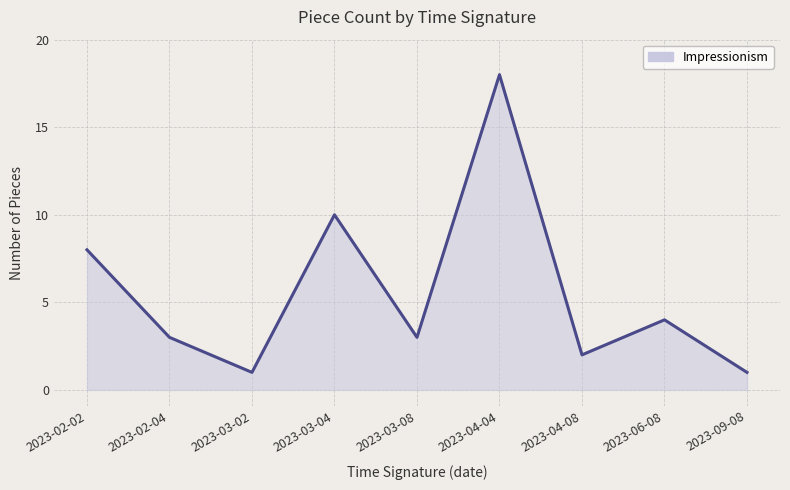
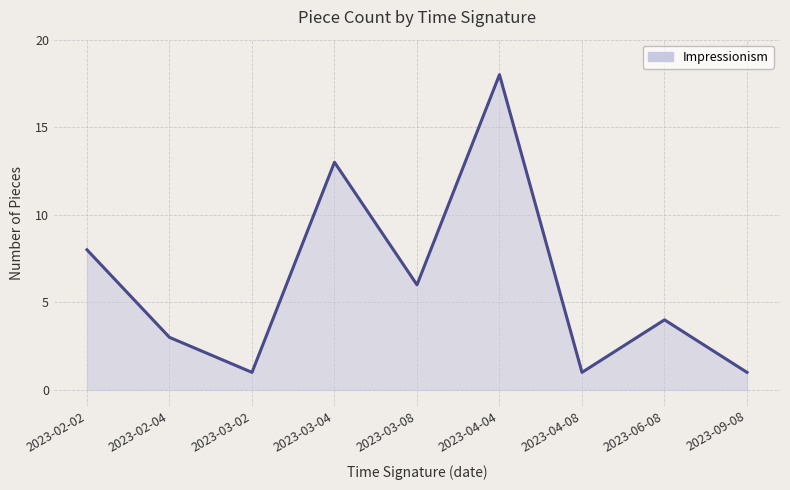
  {
    "2023-02-02": 8,
    "2023-02-04": 3,
    "2023-03-02": 1,
-   "2023-03-04": 10,
-   "2023-03-08": 3,
+   "2023-03-04": 13,
+   "2023-03-08": 6,
    "2023-04-04": 18,
-   "2023-04-08": 2,
+   "2023-04-08": 1,
    "2023-06-08": 4,
    "2023-09-08": 1
  }
